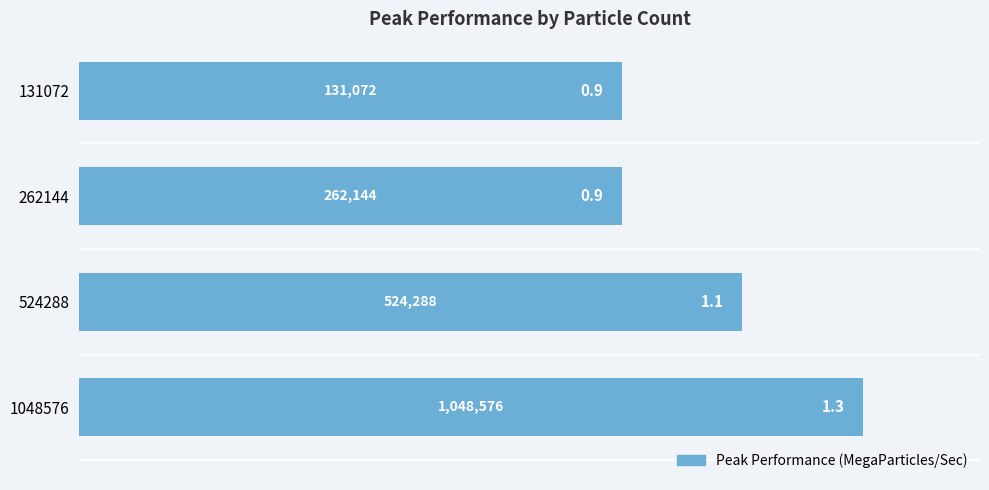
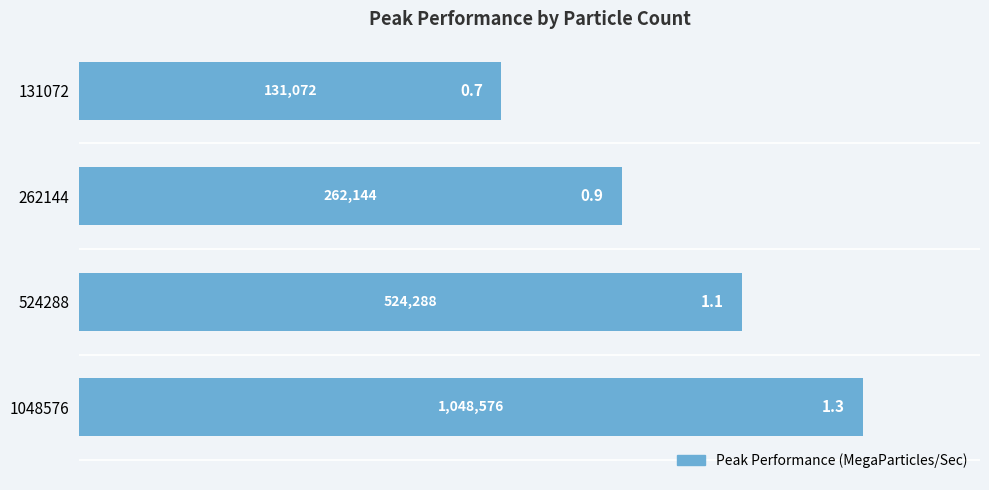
  {
-   "131072": 0.9,
+   "131072": 0.7,
    "262144": 0.9,
    "524288": 1.1,
    "1048576": 1.3
  }
